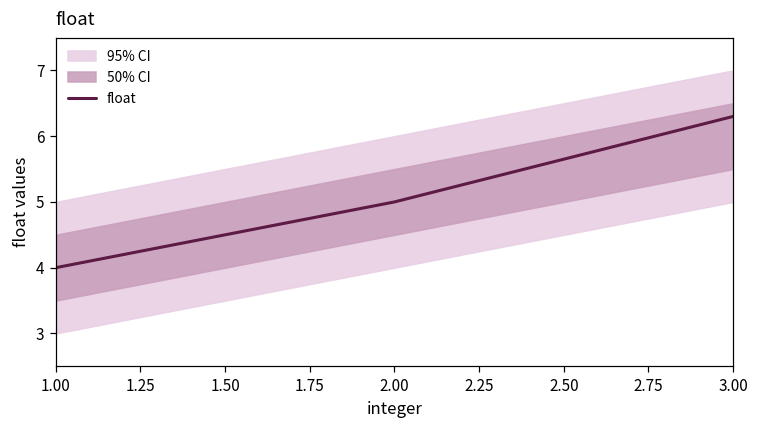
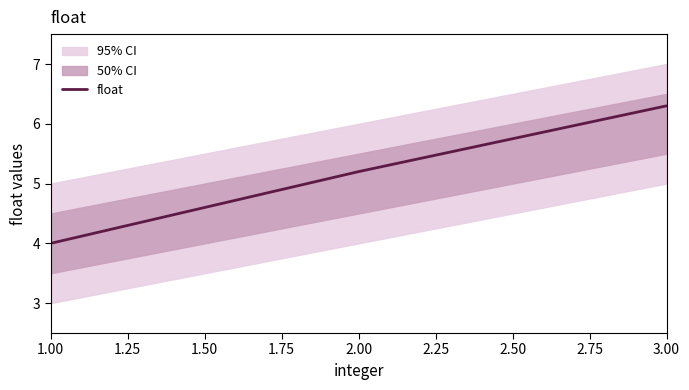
  {
    "float": {
      "1.00": 4.0,
-     "2.00": 5.0,
+     "2.00": 5.2,
      "3.00": 6.3
    }
  }
